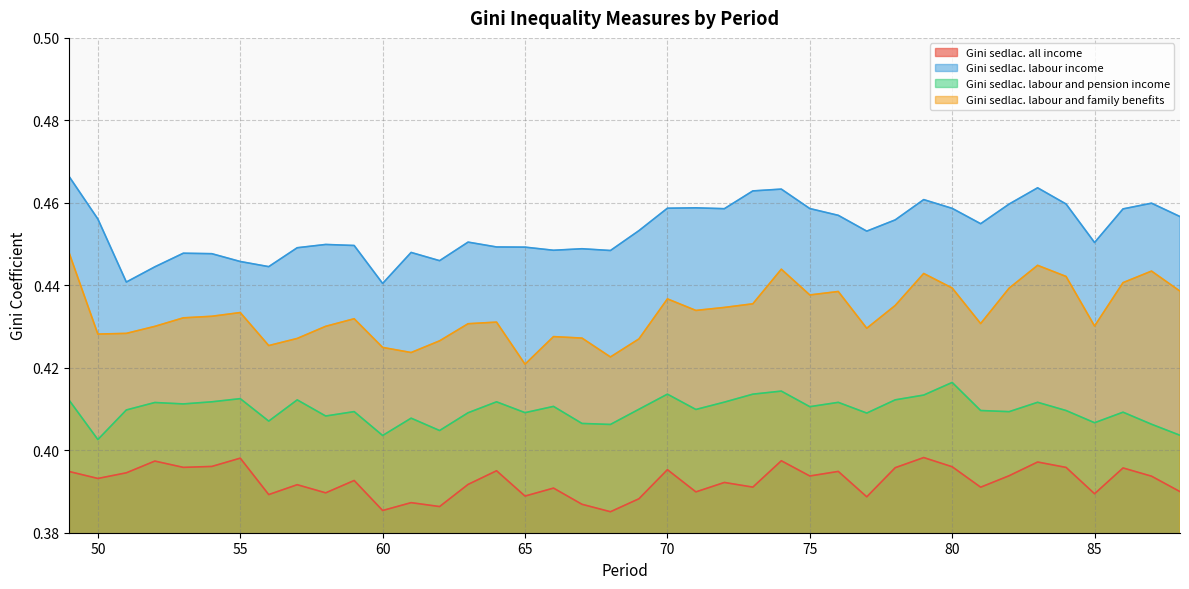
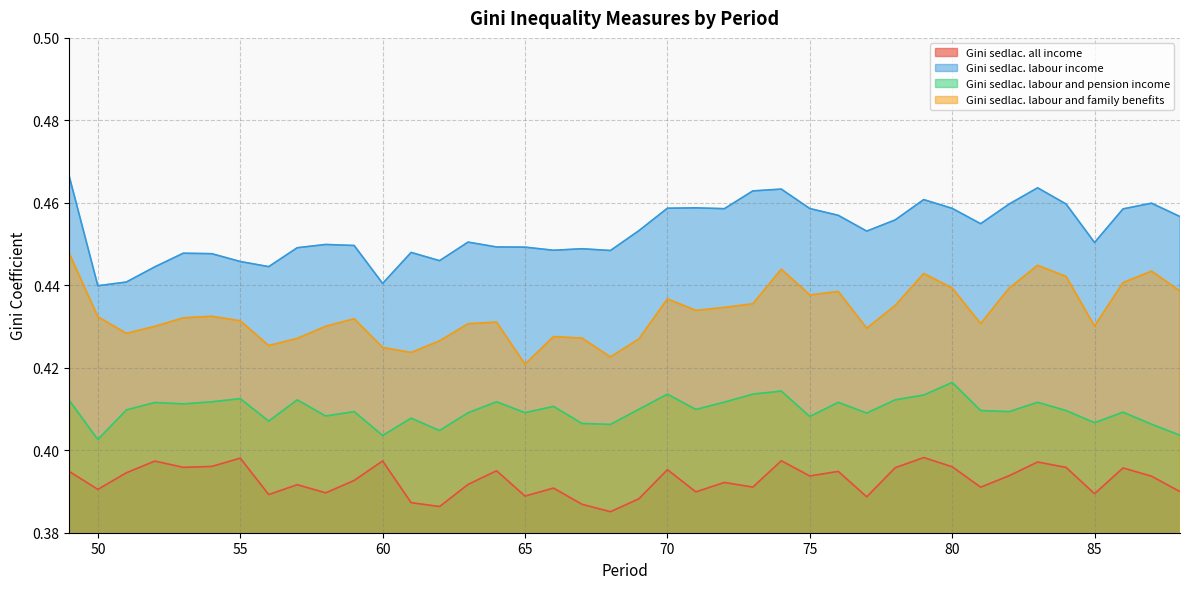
  {
    "Gini sedlac. all income": {
-     "50": 0.393,
+     "50": 0.391,
      "55": 0.398,
-     "60": 0.385,
+     "60": 0.397,
      "65": 0.389,
      "70": 0.395,
      "75": 0.394,
      "80": 0.396,
      "85": 0.389
    },
    "Gini sedlac. labour income": {
-     "50": 0.456,
+     "50": 0.440,
      "55": 0.446,
      "60": 0.440,
      "65": 0.449,
      "70": 0.459,
      "75": 0.459,
      "80": 0.459,
      "85": 0.450
    },
    "Gini sedlac. labour and pension income": {
      "50": 0.403,
      "55": 0.413,
      "60": 0.404,
      "65": 0.409,
      "70": 0.414,
-     "75": 0.411,
+     "75": 0.408,
      "80": 0.416,
      "85": 0.407
    },
    "Gini sedlac. labour and family benefits": {
-     "50": 0.428,
-     "55": 0.433,
+     "50": 0.432,
+     "55": 0.431,
      "60": 0.425,
      "65": 0.421,
      "70": 0.437,
      "75": 0.438,
      "80": 0.439,
      "85": 0.430
    }
  }
